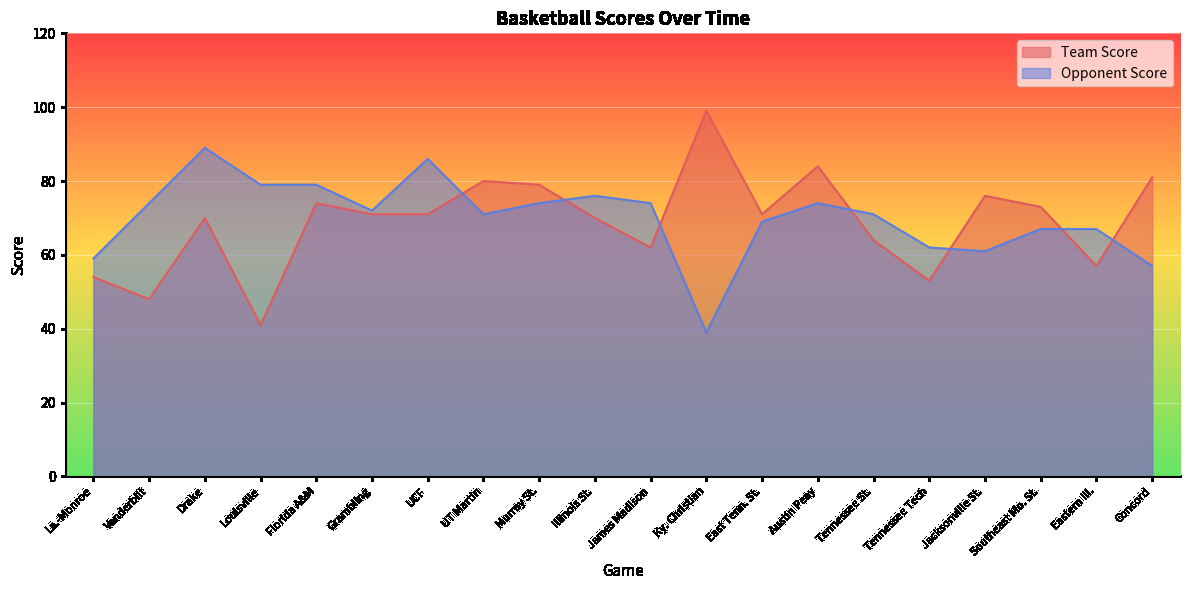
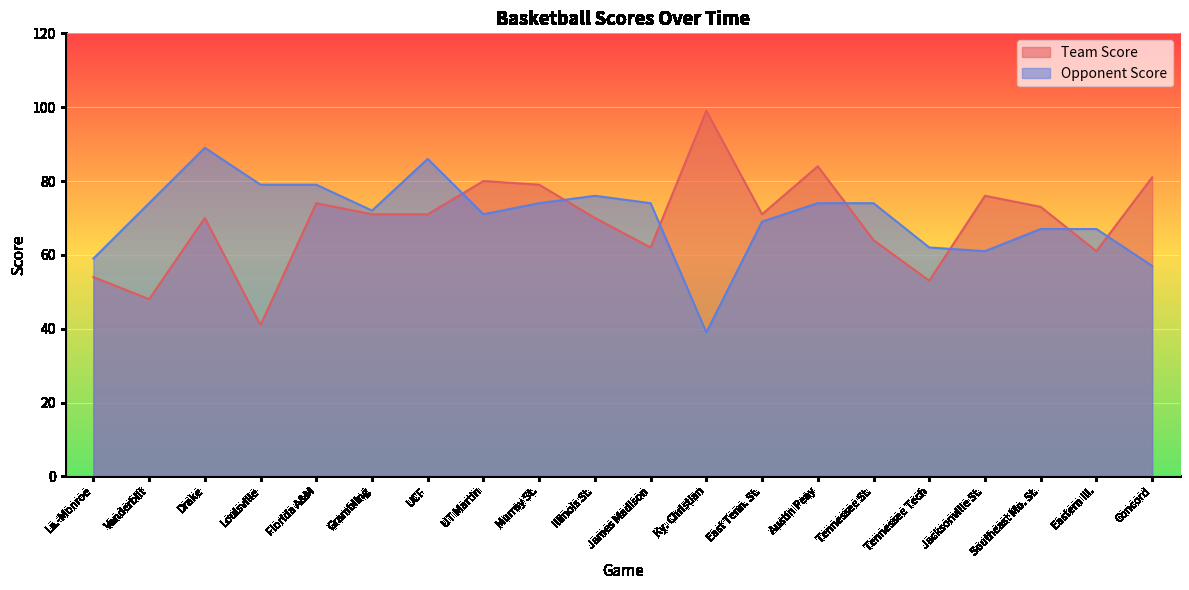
  {
    "Team Score": {
      "La.-Monroe": 54,
      "Vanderbilt": 48,
      "Drake": 70,
      "Louisville": 41,
      "Florida A&M": 74,
      "Grambling": 71,
      "UCF": 71,
      "UT Martin": 80,
      "Murray St.": 79,
      "Illinois St.": 70,
      "James Madison": 62,
      "Ky. Christian": 99,
      "East Tenn. St.": 71,
      "Austin Peay": 84,
      "Tennessee St.": 64,
      "Tennessee Tech": 53,
      "Jacksonville St.": 76,
      "Southeast Mo. St.": 73,
-     "Eastern Ill.": 57,
+     "Eastern Ill.": 61,
      "Concord": 81
    },
    "Opponent Score": {
      "La.-Monroe": 59,
      "Vanderbilt": 74,
      "Drake": 89,
      "Louisville": 79,
      "Florida A&M": 79,
      "Grambling": 72,
      "UCF": 86,
      "UT Martin": 71,
      "Murray St.": 74,
      "Illinois St.": 76,
      "James Madison": 74,
      "Ky. Christian": 39,
      "East Tenn. St.": 69,
      "Austin Peay": 74,
-     "Tennessee St.": 71,
+     "Tennessee St.": 74,
      "Tennessee Tech": 62,
      "Jacksonville St.": 61,
      "Southeast Mo. St.": 67,
      "Eastern Ill.": 67,
      "Concord": 57
    }
  }
